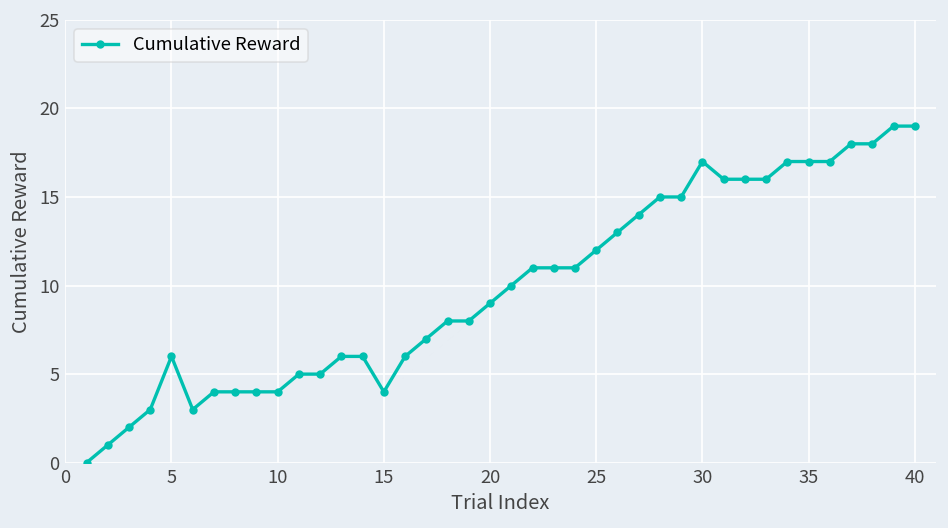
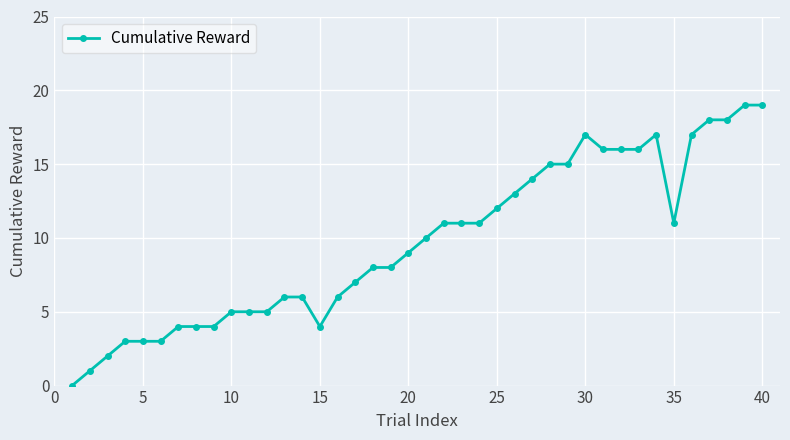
  {
-   "5": 6,
-   "10": 4,
+   "5": 3,
+   "10": 5,
    "15": 4,
    "20": 9,
    "25": 12,
    "30": 17,
-   "35": 17,
+   "35": 11,
    "40": 19
  }
